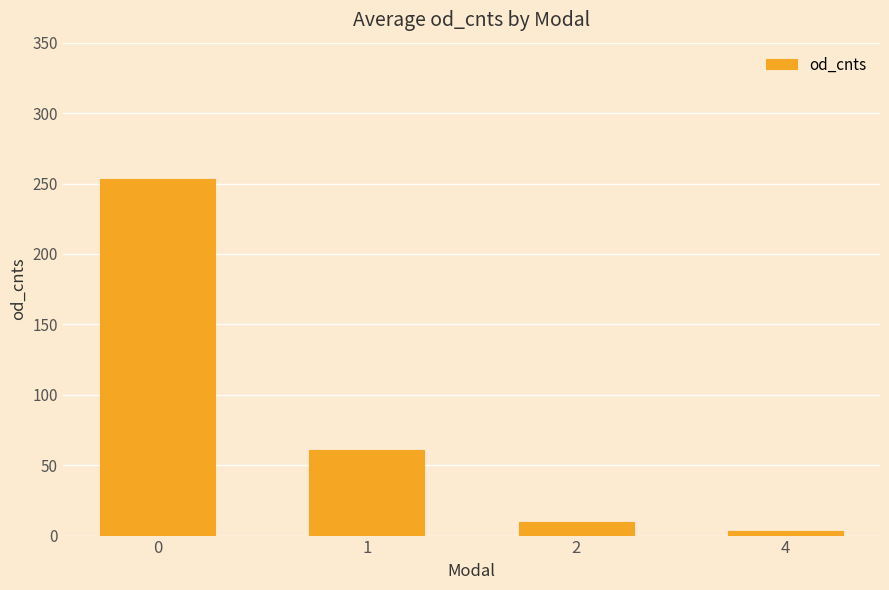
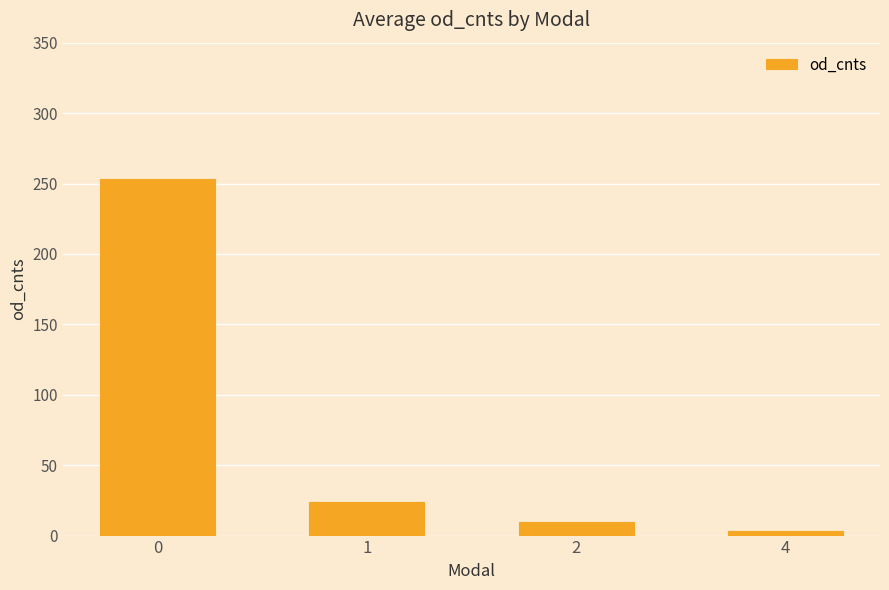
  {
    "0": 253,
-   "1": 61,
+   "1": 24,
    "2": 10,
    "4": 3
  }
